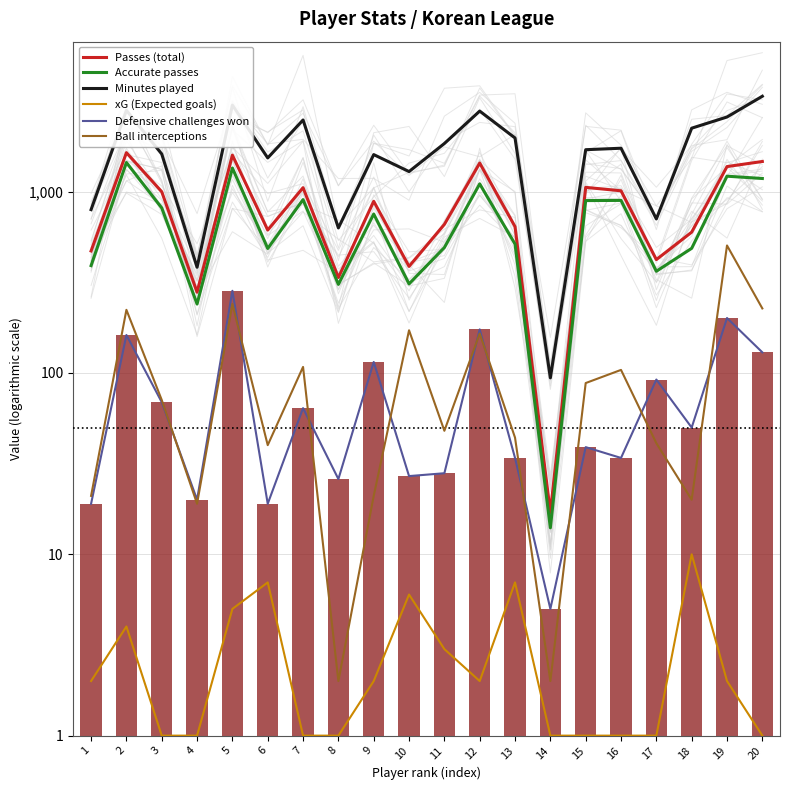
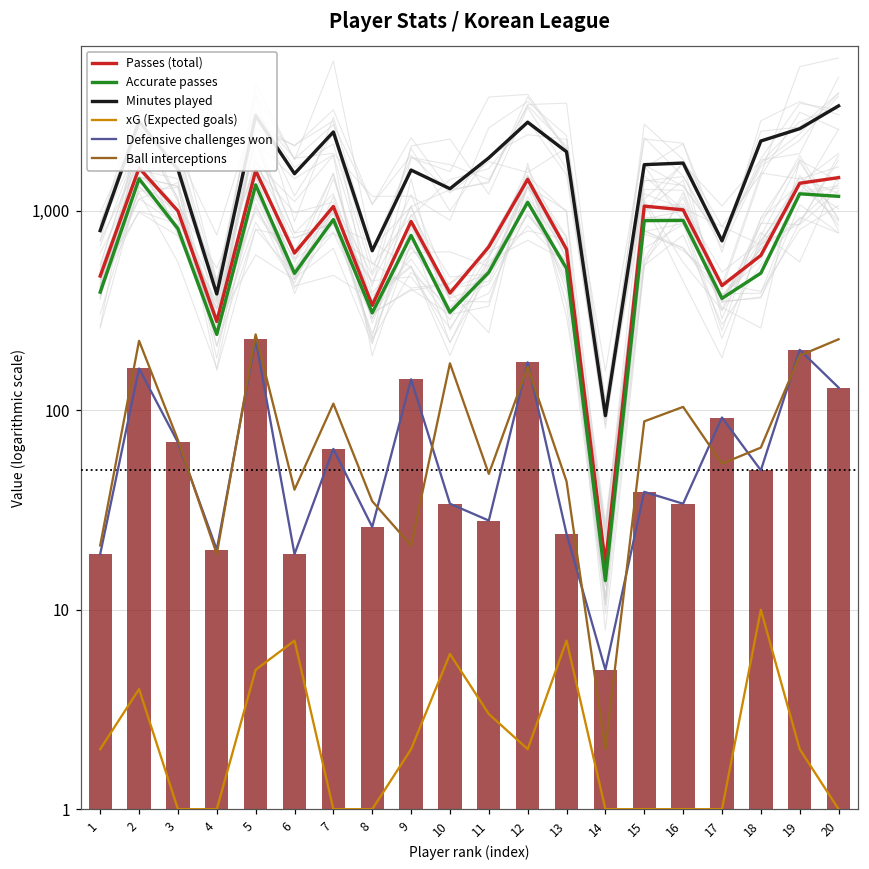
  {
    "Defensive challenges won": {
      "1": "19",
      "2": "160",
      "3": "69",
      "4": "20",
-     "5": "280",
+     "5": "230",
      "6": "19",
      "7": "64",
      "8": "26",
-     "9": "120",
-     "10": "27",
+     "9": "140",
+     "10": "34",
      "11": "28",
      "12": "170",
-     "13": "34",
+     "13": "24",
      "14": "5",
      "15": "39",
      "16": "34",
      "17": "90",
      "18": "50",
      "19": "200",
      "20": "130"
    },
    "Passes (total)": {
      "5": "1,600",
      "9": "900",
      "18": "600"
    },
    "Accurate passes": {
      "14": "14",
      "18": "490",
      "20": "1,200"
    },
    "Minutes played": {
      "6": "1,500",
      "9": "1,600",
      "18": "2,200"
    },
    "xG (Expected goals)": {
      "1": "2",
      "2": "4",
      "3": "1",
      "4": "1",
      "5": "5",
      "6": "7",
      "7": "1",
      "8": "1",
      "9": "2",
      "10": "6",
      "11": "3",
      "12": "2",
      "13": "7",
      "14": "1",
      "15": "1",
      "16": "1",
      "17": "1",
      "18": "10",
      "19": "2",
      "20": "1"
    },
    "Ball interceptions": {
      "1": "21",
      "2": "220",
      "4": "19",
      "5": "240",
      "6": "40",
      "7": "110",
-     "8": "2",
+     "8": "35",
      "9": "21",
      "10": "170",
      "11": "48",
      "12": "170",
      "13": "44",
      "14": "2",
      "15": "90",
      "16": "100",
-     "17": "41",
-     "18": "20",
-     "19": "510",
+     "17": "54",
+     "18": "65",
+     "19": "190",
      "20": "230"
    }
  }
